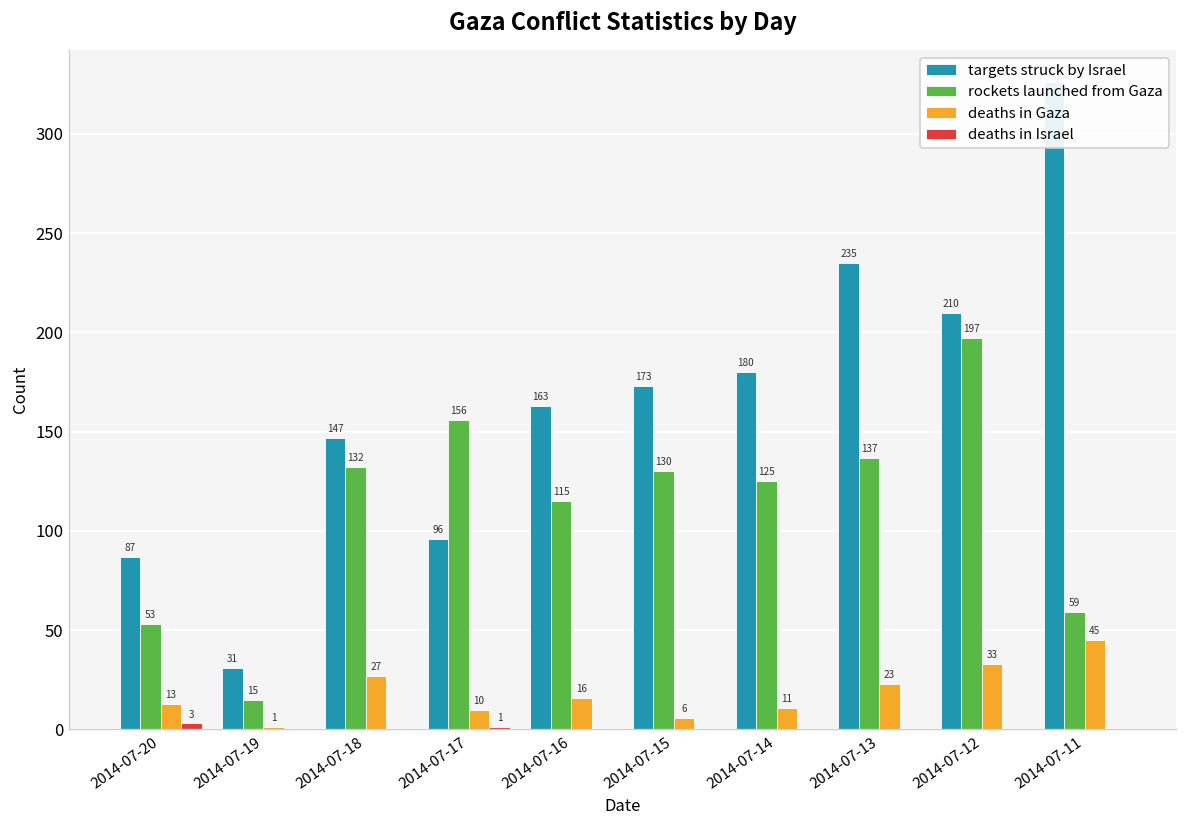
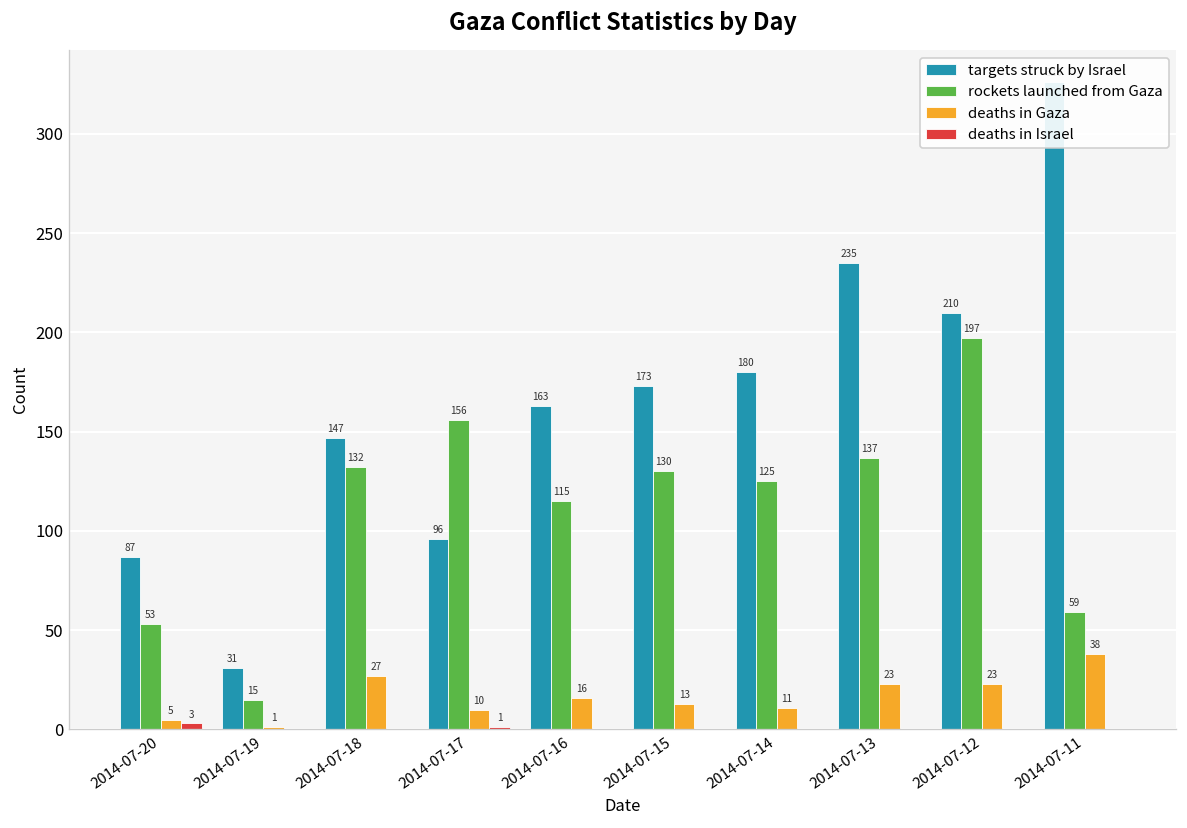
  {
    "targets struck by Israel": {
      "2014-07-20": 87,
      "2014-07-19": 31,
      "2014-07-18": 147,
      "2014-07-17": 96,
      "2014-07-16": 163,
      "2014-07-15": 173,
      "2014-07-14": 180,
      "2014-07-13": 235,
      "2014-07-12": 210
    },
    "rockets launched from Gaza": {
      "2014-07-20": 53,
      "2014-07-19": 15,
      "2014-07-18": 132,
      "2014-07-17": 156,
      "2014-07-16": 115,
      "2014-07-15": 130,
      "2014-07-14": 125,
      "2014-07-13": 137,
      "2014-07-12": 197,
      "2014-07-11": 59
    },
    "deaths in Gaza": {
-     "2014-07-20": 13,
+     "2014-07-20": 5,
      "2014-07-19": 1,
      "2014-07-18": 27,
      "2014-07-17": 10,
      "2014-07-16": 16,
-     "2014-07-15": 6,
+     "2014-07-15": 13,
      "2014-07-14": 11,
      "2014-07-13": 23,
-     "2014-07-12": 33,
-     "2014-07-11": 45
+     "2014-07-12": 23,
+     "2014-07-11": 38
    },
    "deaths in Israel": {
      "2014-07-20": 3,
      "2014-07-17": 1
    }
  }
